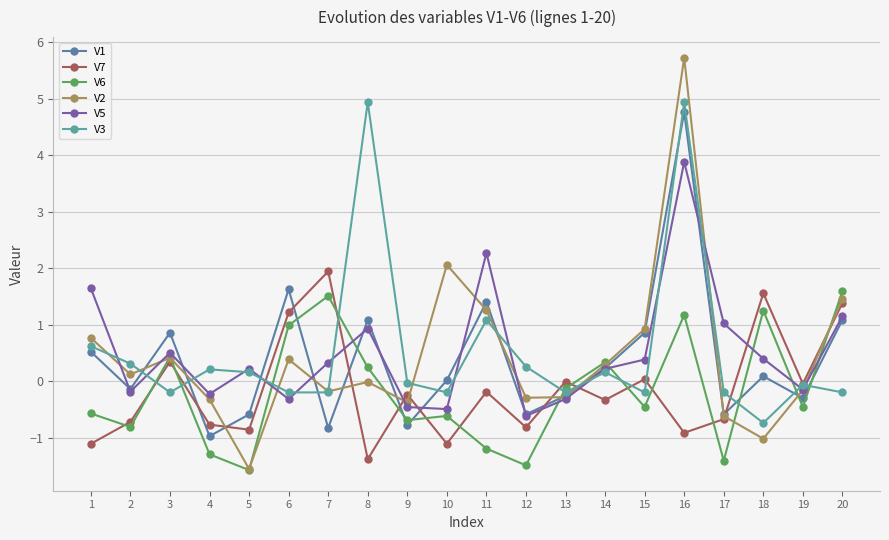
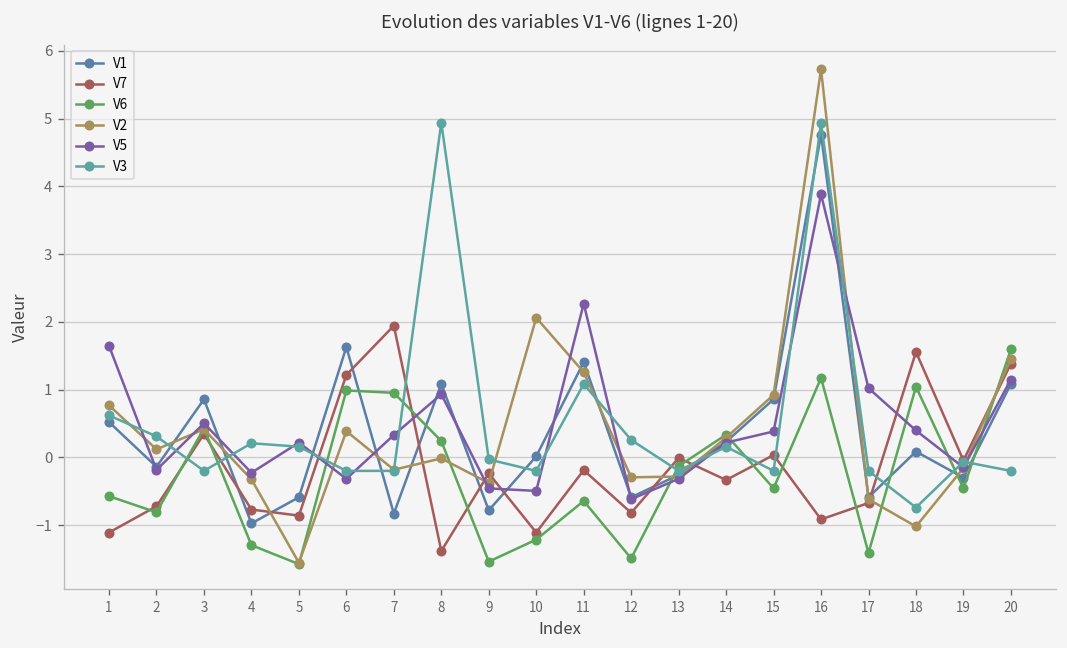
  {
    "V6": {
      "1": -0.6,
      "2": -0.8,
      "4": -1.3,
      "6": 1.0,
-     "7": 1.5,
+     "7": 1.0,
      "8": 0.2,
-     "9": -0.7,
-     "10": -0.6,
-     "11": -1.2,
+     "9": -1.5,
+     "10": -1.2,
+     "11": -0.6,
      "12": -1.5,
      "13": -0.1,
      "15": -0.5,
      "16": 1.2,
      "17": -1.4,
-     "18": 1.2,
+     "18": 1.0,
      "19": -0.5,
      "20": 1.6
    }
  }
